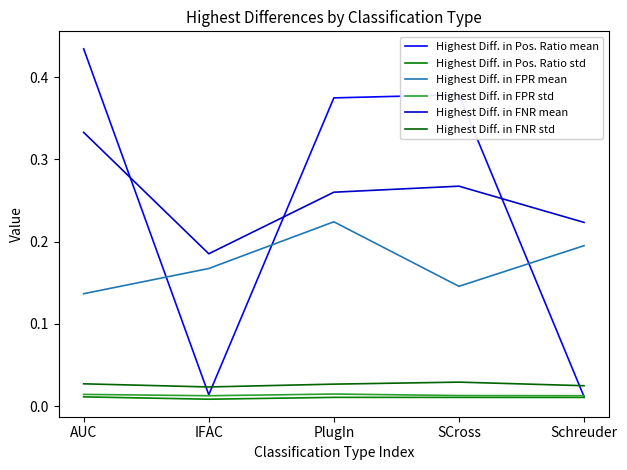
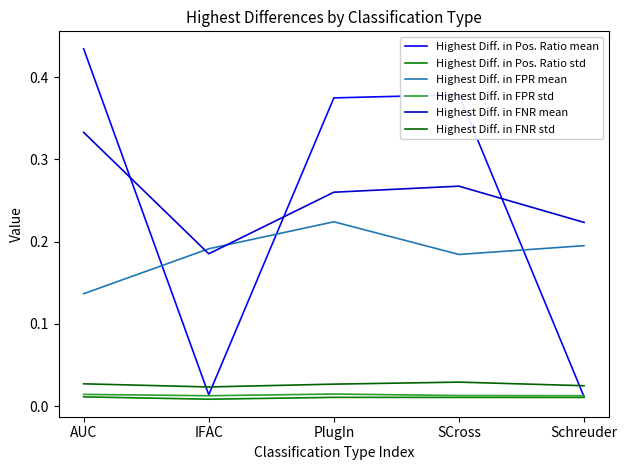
  {
    "Highest Diff. in FPR mean": {
      "AUC": 0.14,
-     "IFAC": 0.17,
+     "IFAC": 0.19,
      "PlugIn": 0.22,
-     "SCross": 0.15,
+     "SCross": 0.18,
      "Schreuder": 0.20
    },
    "Highest Diff. in FPR std": {
      "PlugIn": 0.01
    }
  }
